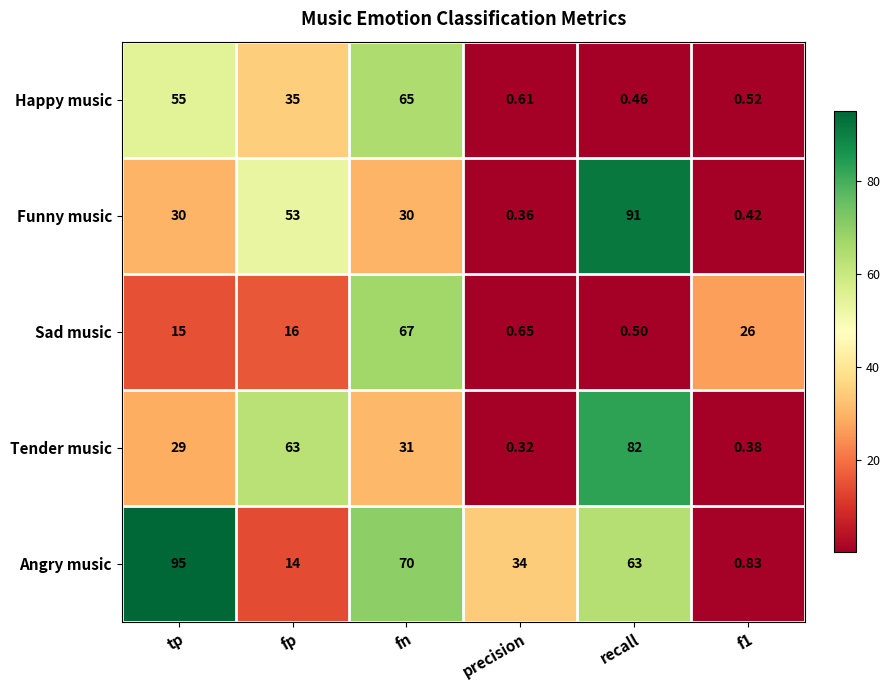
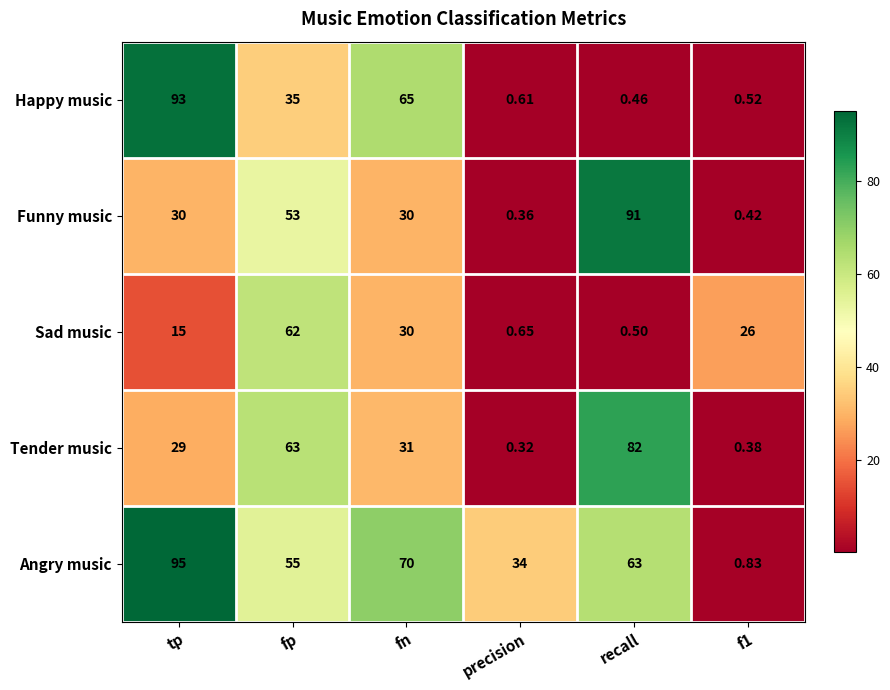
  {
    "Happy music": {
-     "tp": 55,
+     "tp": 93,
      "fp": 35,
      "fn": 65,
      "precision": 0.61,
      "recall": 0.46,
      "f1": 0.52
    },
    "Funny music": {
      "tp": 30,
      "fp": 53,
      "fn": 30,
      "precision": 0.36,
      "recall": 91,
      "f1": 0.42
    },
    "Sad music": {
      "tp": 15,
-     "fp": 16,
-     "fn": 67,
+     "fp": 62,
+     "fn": 30,
      "precision": 0.65,
      "recall": 0.50,
      "f1": 26
    },
    "Tender music": {
      "tp": 29,
      "fp": 63,
      "fn": 31,
      "precision": 0.32,
      "recall": 82,
      "f1": 0.38
    },
    "Angry music": {
      "tp": 95,
-     "fp": 14,
+     "fp": 55,
      "fn": 70,
      "precision": 34,
      "recall": 63,
      "f1": 0.83
    }
  }
